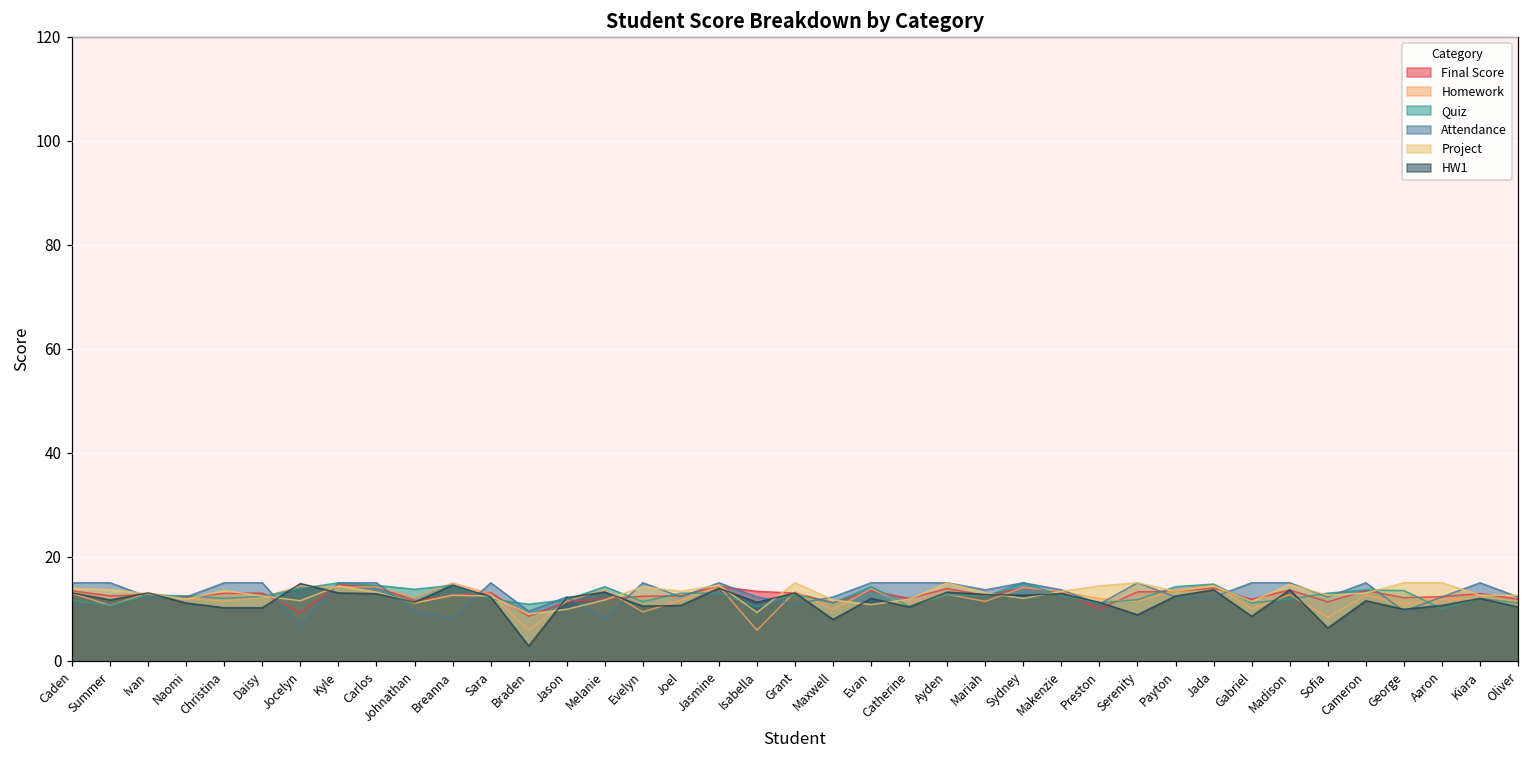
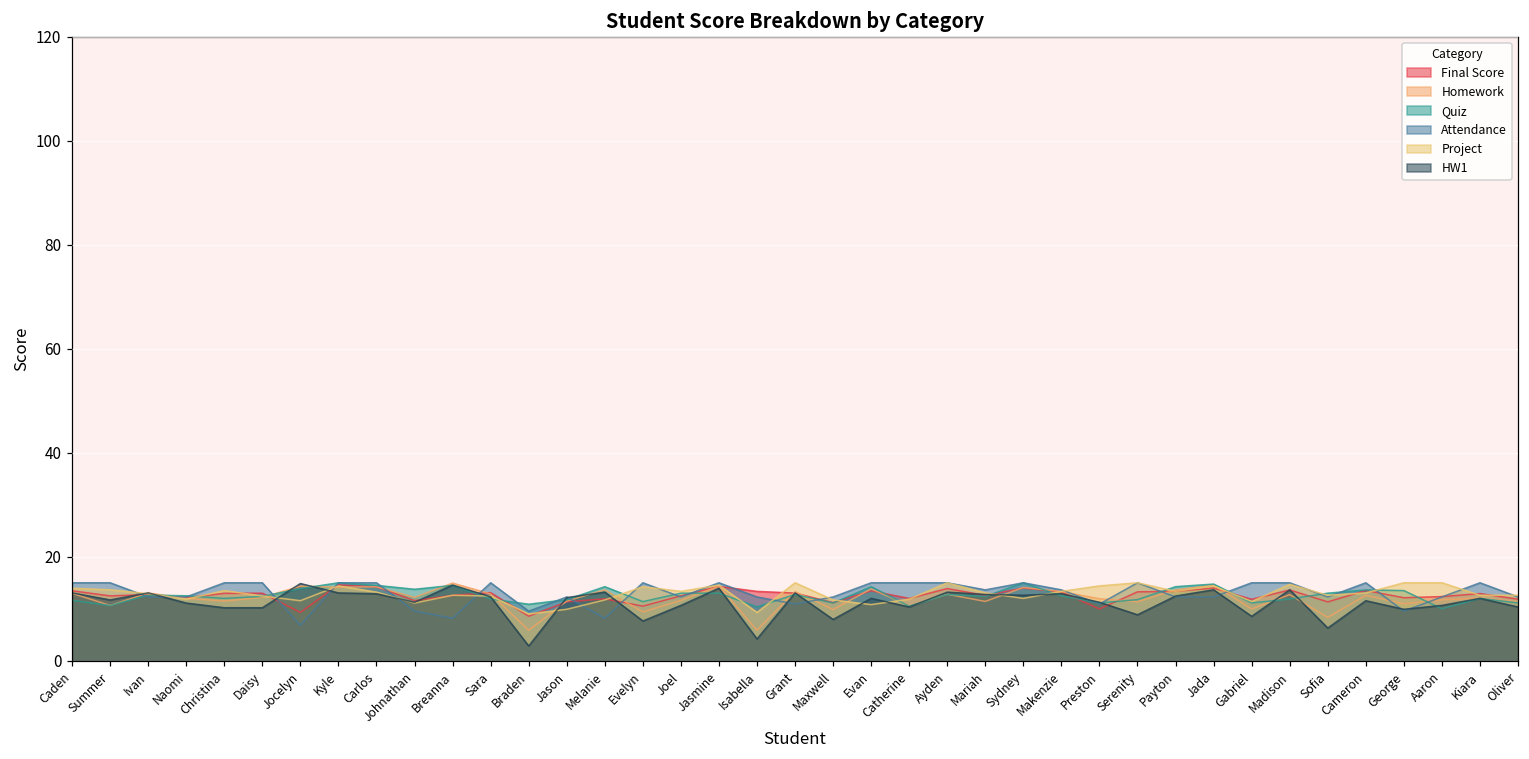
  {
    "Final Score": {
      "Summer": 12,
      "Jocelyn": 9,
-     "Evelyn": 12,
+     "Evelyn": 11,
      "Isabella": 13,
      "Ayden": 14,
      "Preston": 10,
      "Serenity": 13,
      "Sofia": 11,
      "George": 12
    },
    "HW1": {
      "Summer": 12,
      "Naomi": 11,
      "Christina": 10,
      "Daisy": 10,
      "Kyle": 13,
      "Braden": 3,
-     "Evelyn": 11,
+     "Evelyn": 8,
      "Joel": 11,
-     "Isabella": 11,
+     "Isabella": 4,
      "Maxwell": 8,
      "Evan": 12,
      "Sydney": 13,
      "Serenity": 9,
      "Gabriel": 9,
      "Sofia": 6,
      "Cameron": 12,
      "Aaron": 11,
      "Oliver": 10
    }
  }
